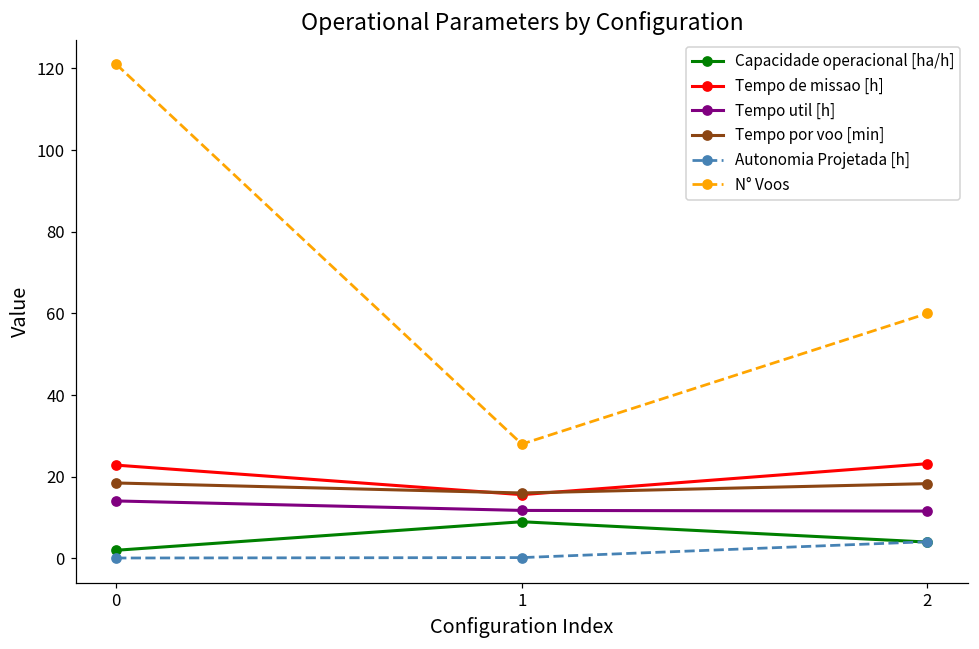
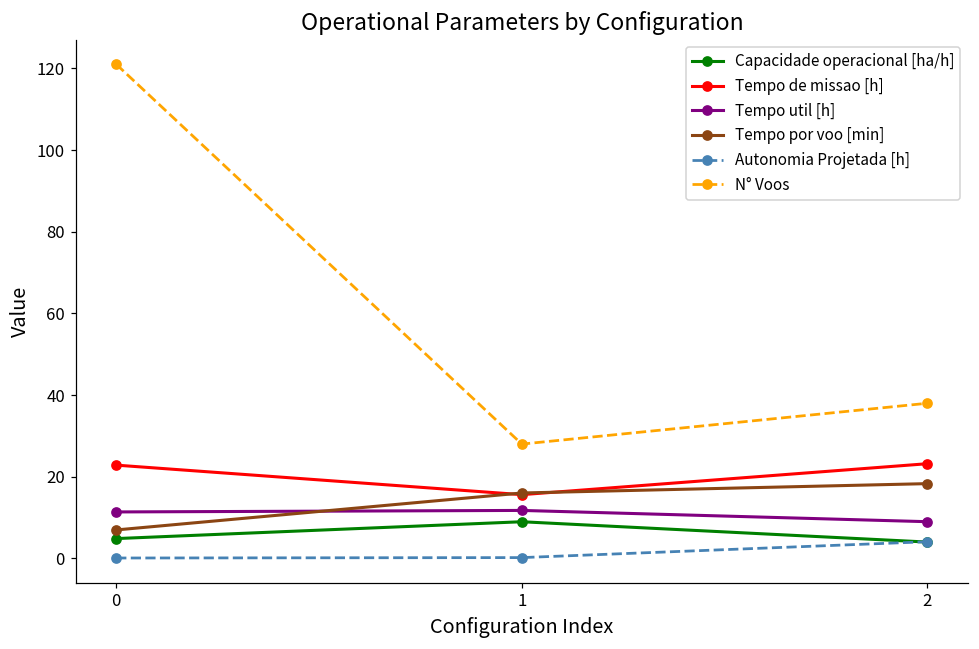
  {
    "Capacidade operacional [ha/h]": {
-     "0": 2,
+     "0": 5,
      "1": 9
    },
    "Tempo de missao [h]": {
      "0": 23,
      "2": 23
    },
    "Tempo util [h]": {
-     "0": 14,
+     "0": 11,
      "1": 12,
-     "2": 12
+     "2": 9
    },
    "Tempo por voo [min]": {
-     "0": 18,
+     "0": 7,
      "2": 18
    },
    "Autonomia Projetada [h]": {
      "0": 0,
      "1": 0
    },
    "N° Voos": {
      "0": 121,
      "1": 28,
-     "2": 60
+     "2": 38
    }
  }
